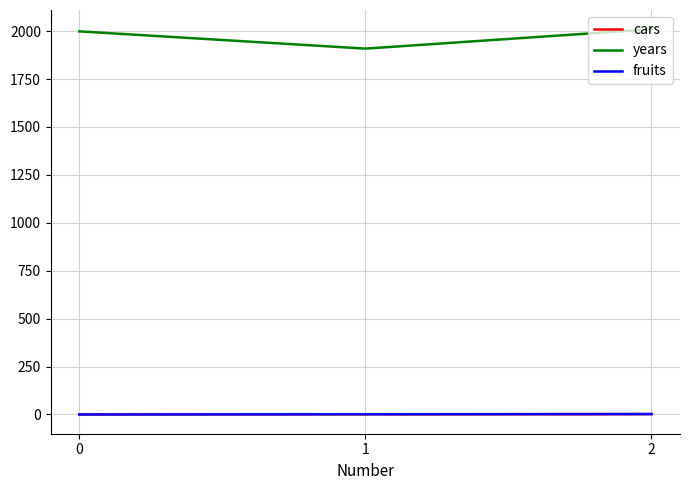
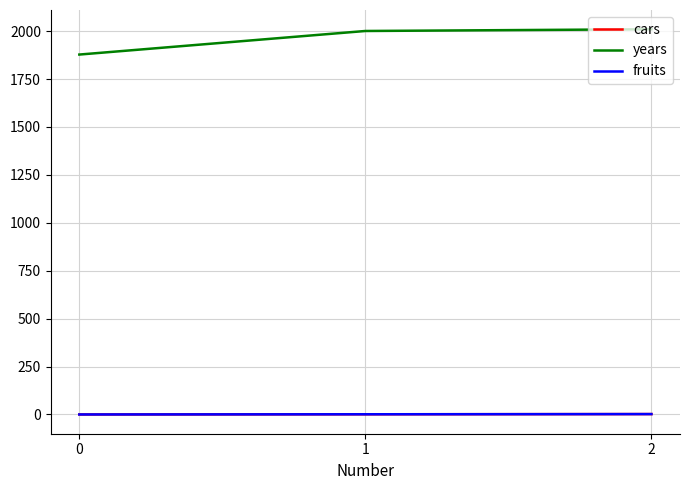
  {
    "fruits": {
      "0": 0,
      "1": 0,
      "2": 0
    },
    "years": {
-     "0": 2000,
-     "1": 1910
+     "0": 1880,
+     "1": 2000
    }
  }
